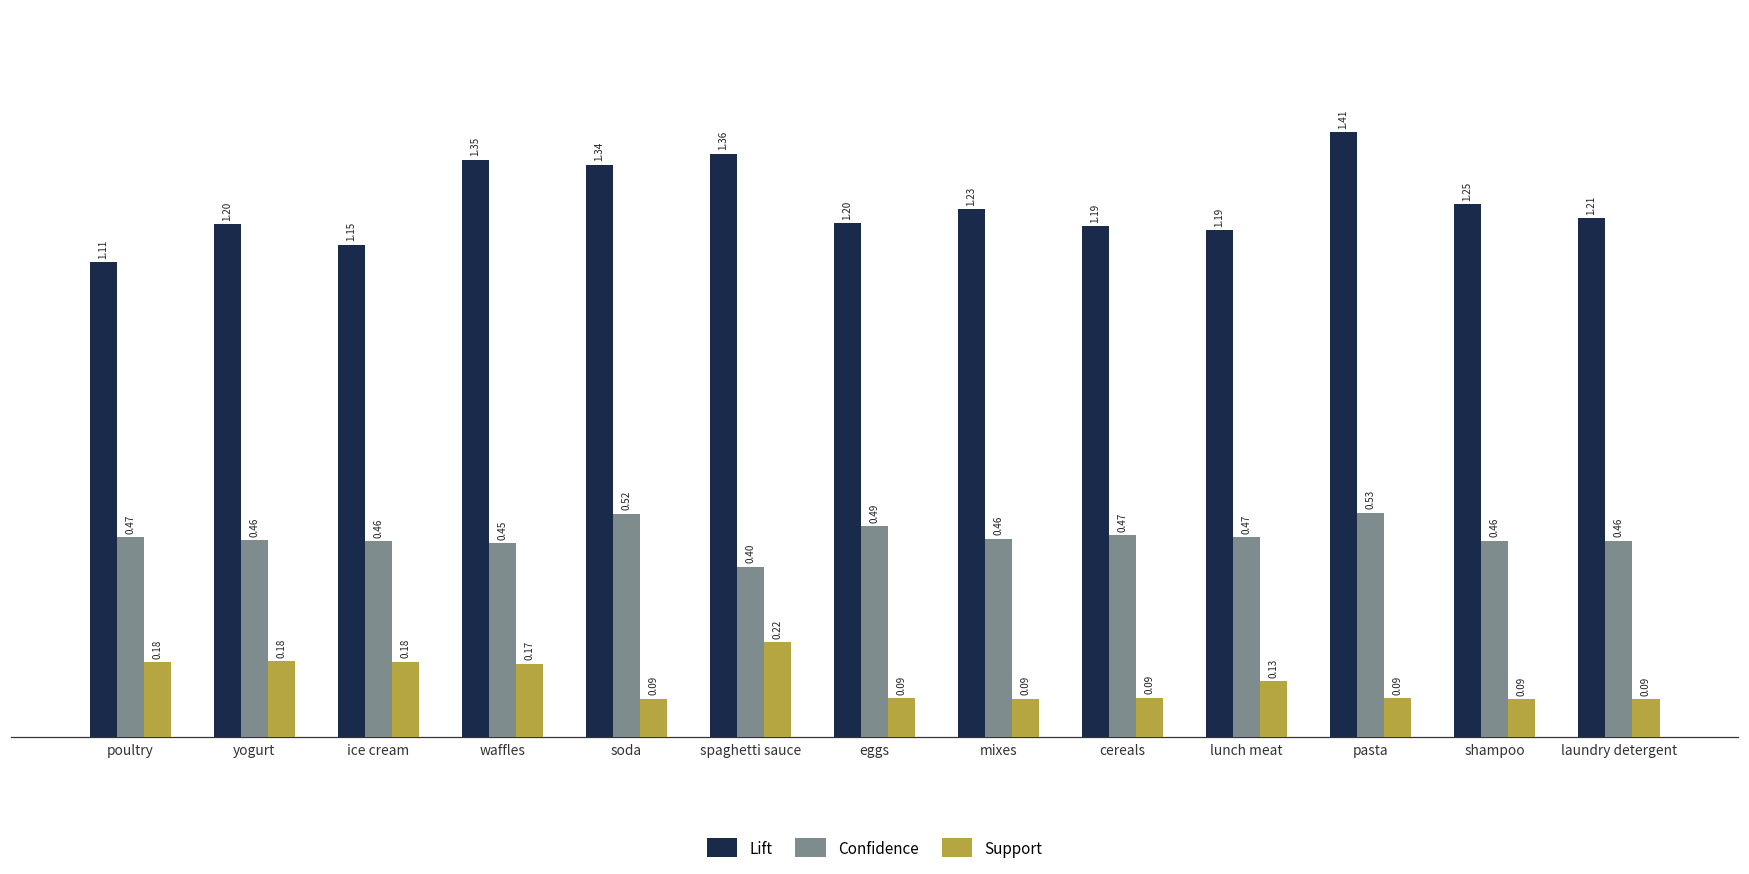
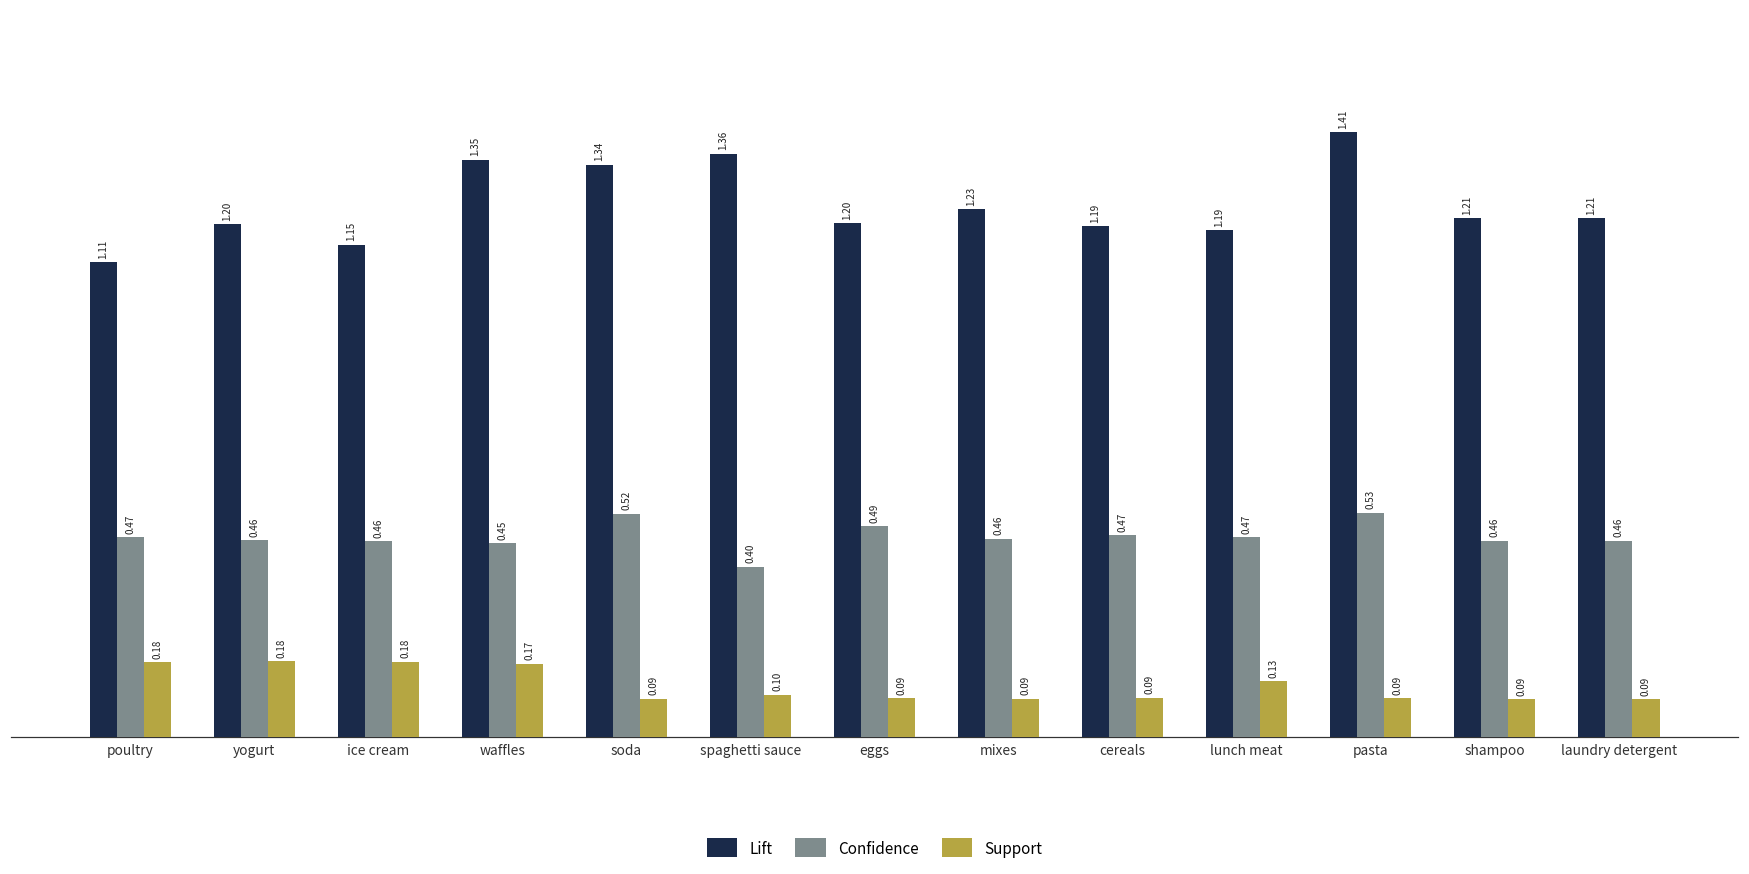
  {
    "Lift": {
      "poultry": 1.11,
      "yogurt": 1.20,
      "ice cream": 1.15,
      "waffles": 1.35,
      "soda": 1.34,
      "spaghetti sauce": 1.36,
      "eggs": 1.20,
      "mixes": 1.23,
      "cereals": 1.19,
      "lunch meat": 1.19,
      "pasta": 1.41,
-     "shampoo": 1.25,
+     "shampoo": 1.21,
      "laundry detergent": 1.21
    },
    "Confidence": {
      "poultry": 0.47,
      "yogurt": 0.46,
      "ice cream": 0.46,
      "waffles": 0.45,
      "soda": 0.52,
      "spaghetti sauce": 0.40,
      "eggs": 0.49,
      "mixes": 0.46,
      "cereals": 0.47,
      "lunch meat": 0.47,
      "pasta": 0.53,
      "shampoo": 0.46,
      "laundry detergent": 0.46
    },
    "Support": {
      "poultry": 0.18,
      "yogurt": 0.18,
      "ice cream": 0.18,
      "waffles": 0.17,
      "soda": 0.09,
-     "spaghetti sauce": 0.22,
+     "spaghetti sauce": 0.10,
      "eggs": 0.09,
      "mixes": 0.09,
      "cereals": 0.09,
      "lunch meat": 0.13,
      "pasta": 0.09,
      "shampoo": 0.09,
      "laundry detergent": 0.09
    }
  }
